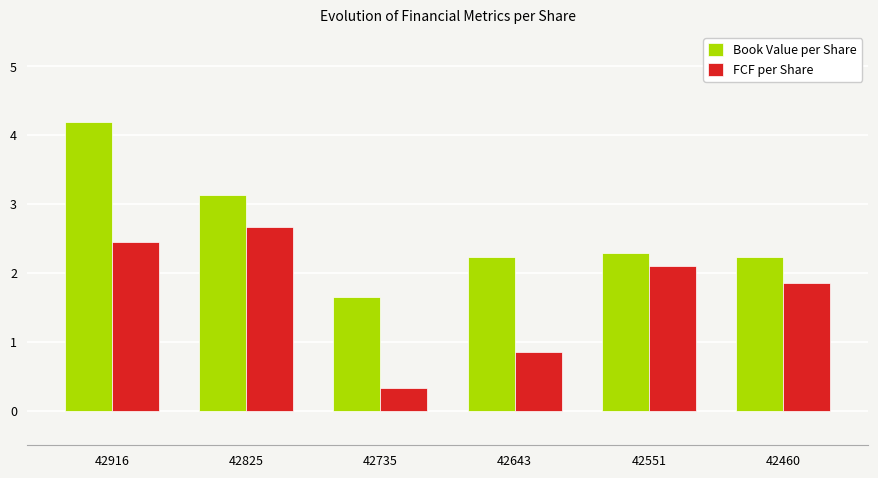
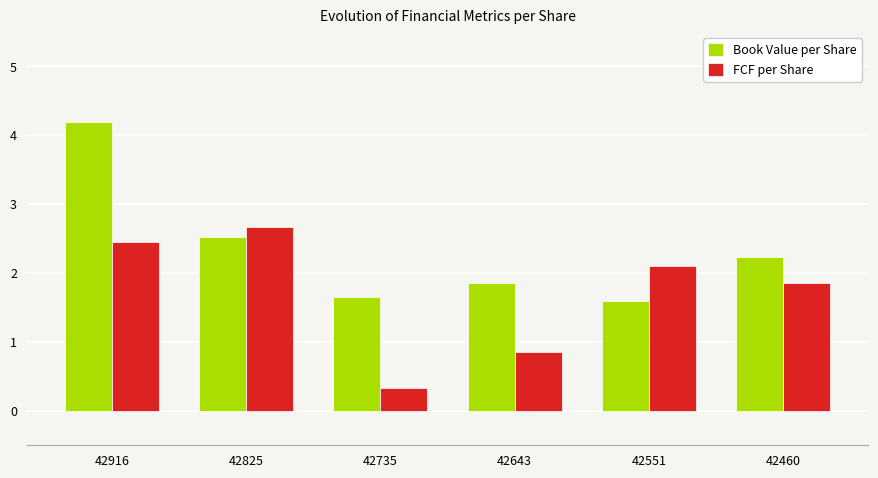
  {
    "Book Value per Share": {
      "42916": 4.2,
-     "42825": 3.1,
+     "42825": 2.5,
      "42735": 1.7,
-     "42643": 2.2,
-     "42551": 2.3,
+     "42643": 1.9,
+     "42551": 1.6,
      "42460": 2.2
    },
    "FCF per Share": {
      "42916": 2.4,
      "42825": 2.7,
      "42735": 0.3,
      "42643": 0.9,
      "42551": 2.1,
      "42460": 1.8
    }
  }
